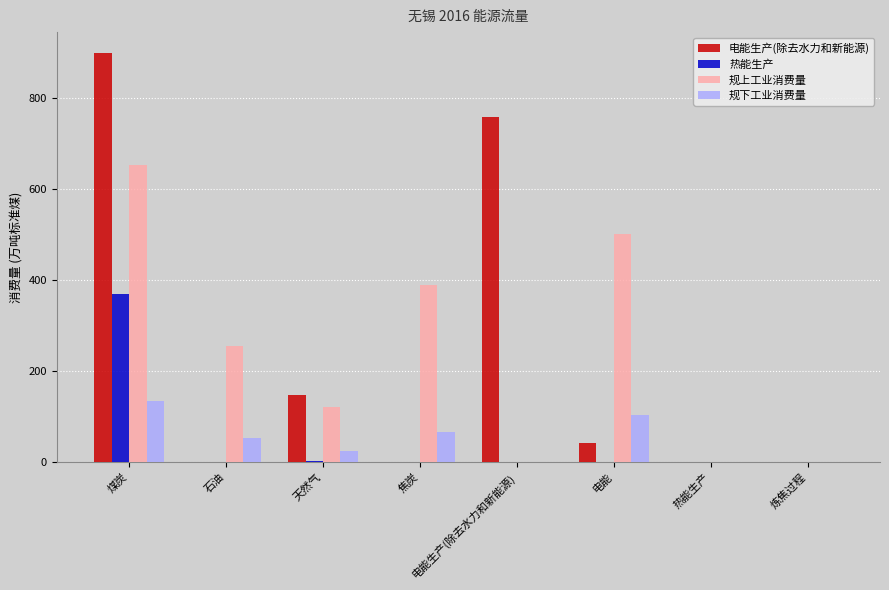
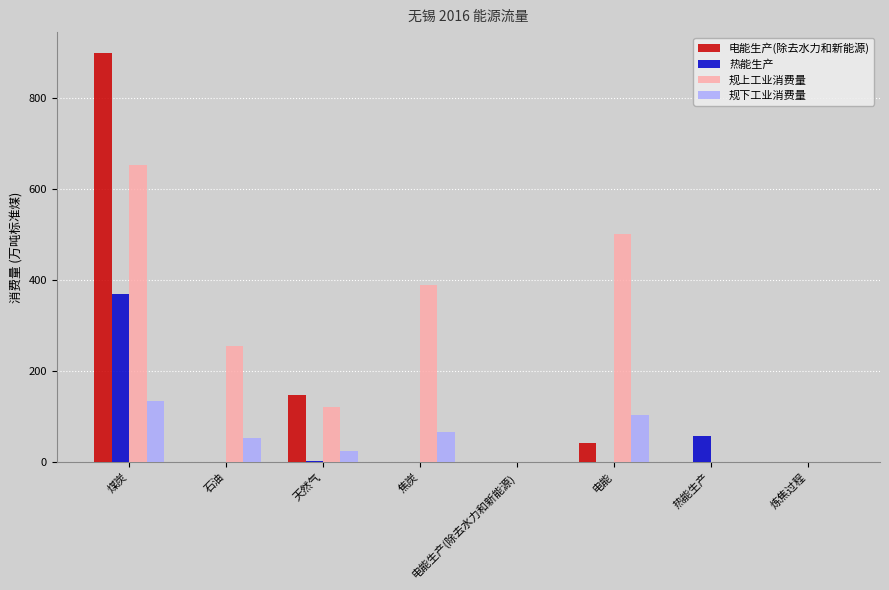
  {
    "电能生产(除去水力和新能源)": {
      "煤炭": 900,
      "天然气": 150,
      "焦炭": 0,
-     "电能生产(除去水力和新能源)": 760,
+     "电能生产(除去水力和新能源)": 0,
      "电能": 40,
      "热能生产": 0,
      "炼焦过程": 0
    },
    "热能生产": {
      "煤炭": 370,
      "石油": 0,
      "焦炭": 0,
      "电能生产(除去水力和新能源)": 0,
      "电能": 0,
-     "热能生产": 0,
+     "热能生产": 60,
      "炼焦过程": 0
    },
    "规上工业消费量": {
      "煤炭": 650,
      "石油": 260,
      "天然气": 120,
      "焦炭": 390,
      "电能生产(除去水力和新能源)": 0,
      "电能": 500,
      "热能生产": 0,
      "炼焦过程": 0
    },
    "规下工业消费量": {
      "煤炭": 130,
      "石油": 50,
      "天然气": 30,
      "焦炭": 70,
      "电能生产(除去水力和新能源)": 0,
      "电能": 100,
      "热能生产": 0,
      "炼焦过程": 0
    }
  }
